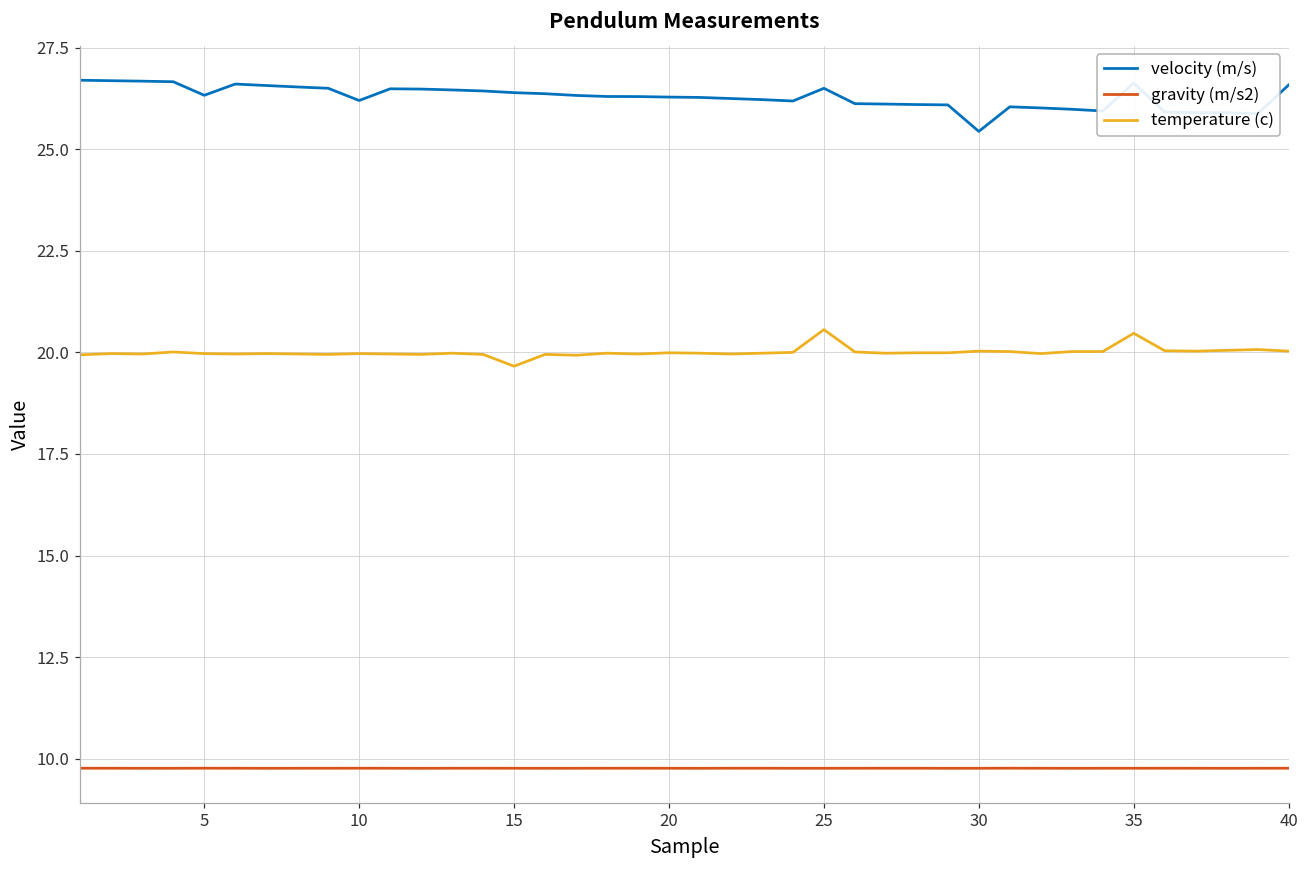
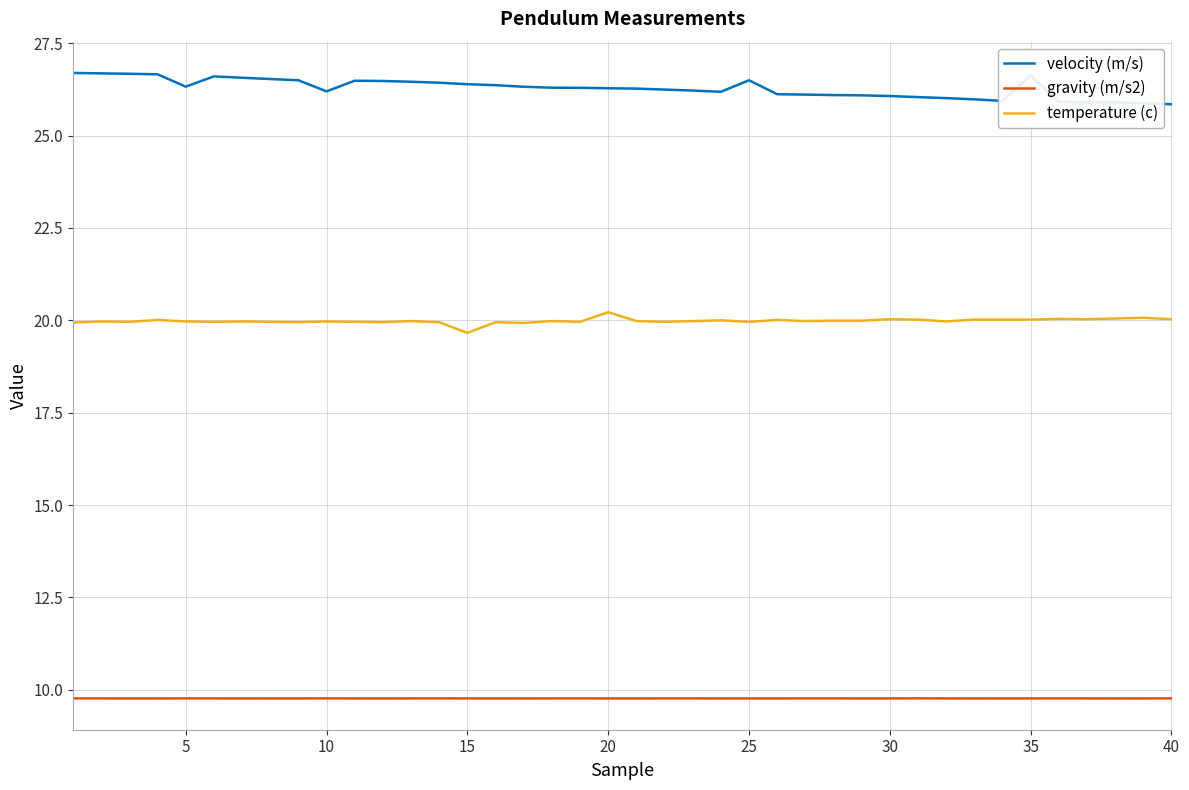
  {
    "velocity (m/s)": {
      "5": 26.3,
      "10": 26.2,
      "15": 26.4,
      "20": 26.3,
      "25": 26.5,
-     "30": 25.4,
-     "40": 26.6
+     "30": 26.1,
+     "40": 25.8
    },
    "gravity (m/s2)": {
      "5": 9.8,
      "10": 9.8,
      "15": 9.8,
      "20": 9.8,
      "25": 9.8,
      "30": 9.8,
      "35": 9.8,
      "40": 9.8
    },
    "temperature (c)": {
      "5": 20.0,
      "10": 20.0,
      "15": 19.7,
-     "20": 20.0,
-     "25": 20.6,
+     "20": 20.2,
+     "25": 20.0,
      "30": 20.0,
-     "35": 20.5,
+     "35": 20.0,
      "40": 20.0
    }
  }
